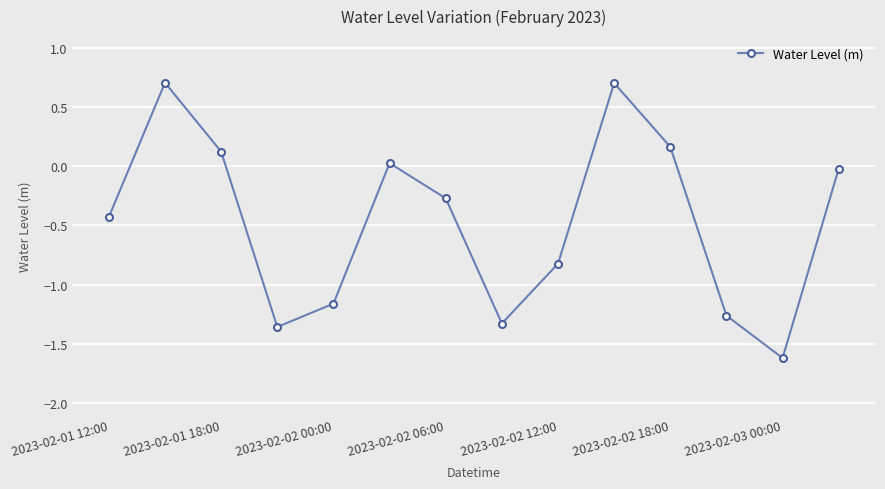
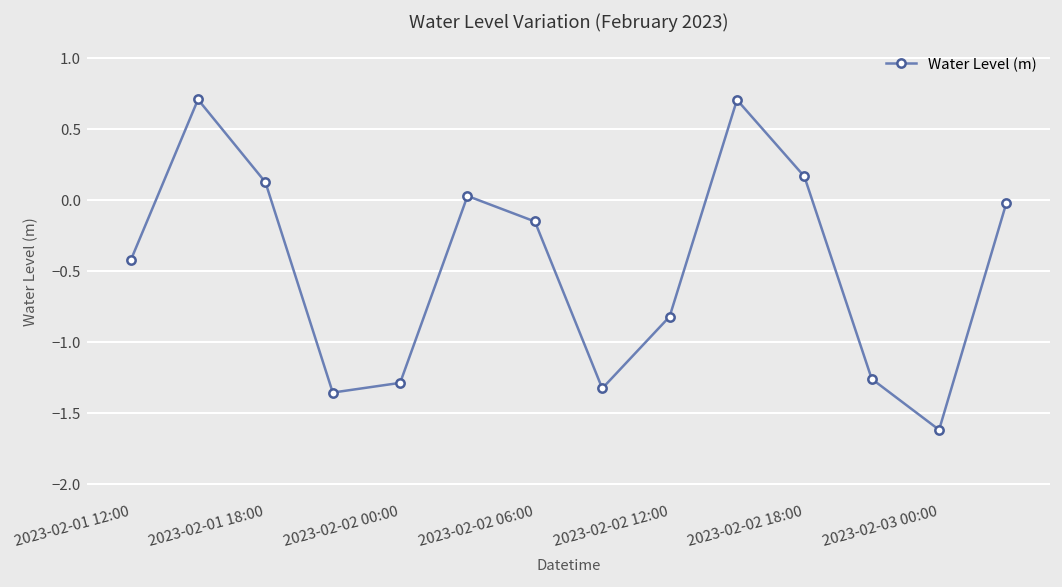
  {
    "2023-02-01 12:00": -0.43,
    "2023-02-01 18:00": 0.12,
-   "2023-02-02 00:00": -1.16,
-   "2023-02-02 06:00": -0.27,
+   "2023-02-02 00:00": -1.29,
+   "2023-02-02 06:00": -0.15,
    "2023-02-02 12:00": -0.82,
    "2023-02-02 18:00": 0.16,
    "2023-02-03 00:00": -1.62
  }
